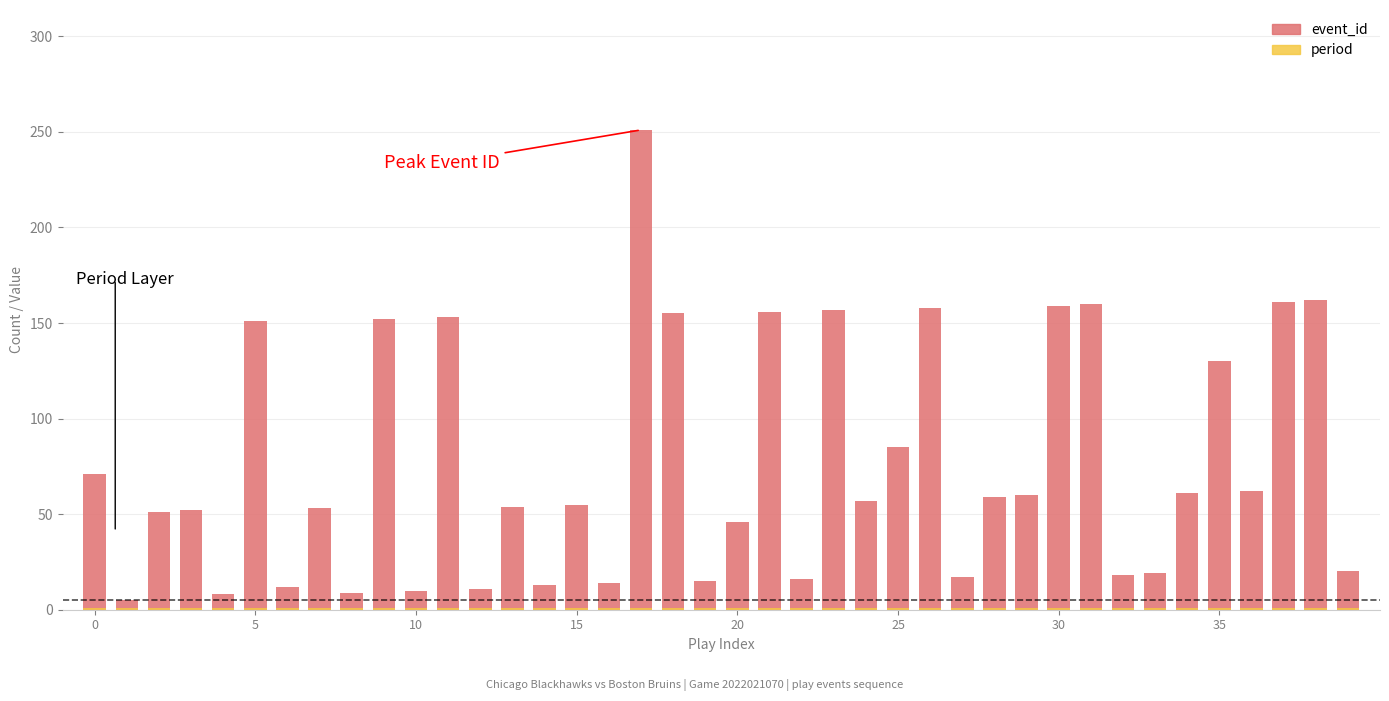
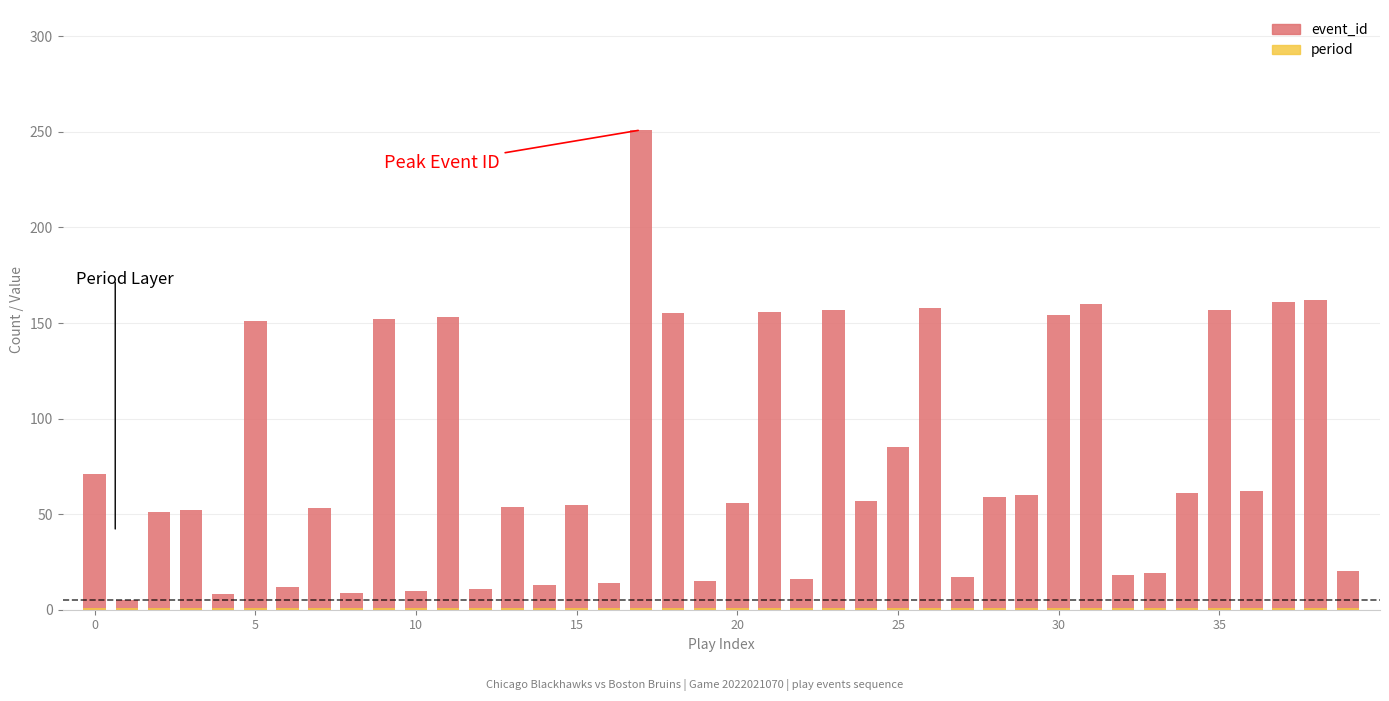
  {
    "event_id": {
      "0": 71,
      "5": 151,
      "10": 10,
      "15": 55,
-     "20": 46,
+     "20": 56,
      "25": 85,
-     "30": 159,
-     "35": 130
+     "30": 154,
+     "35": 157
    }
  }
